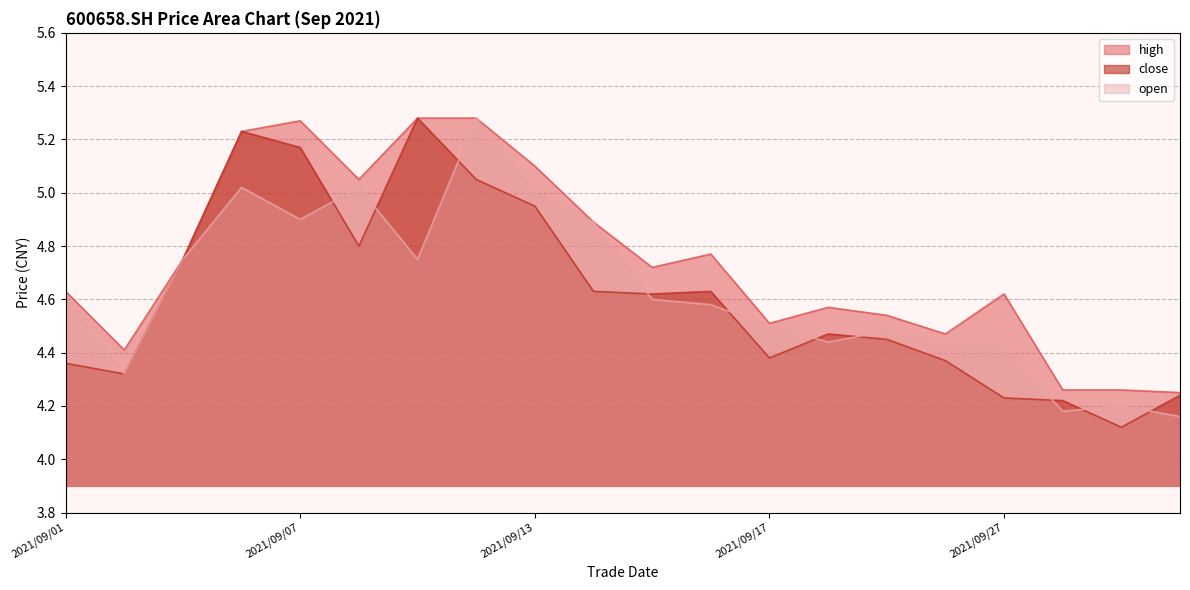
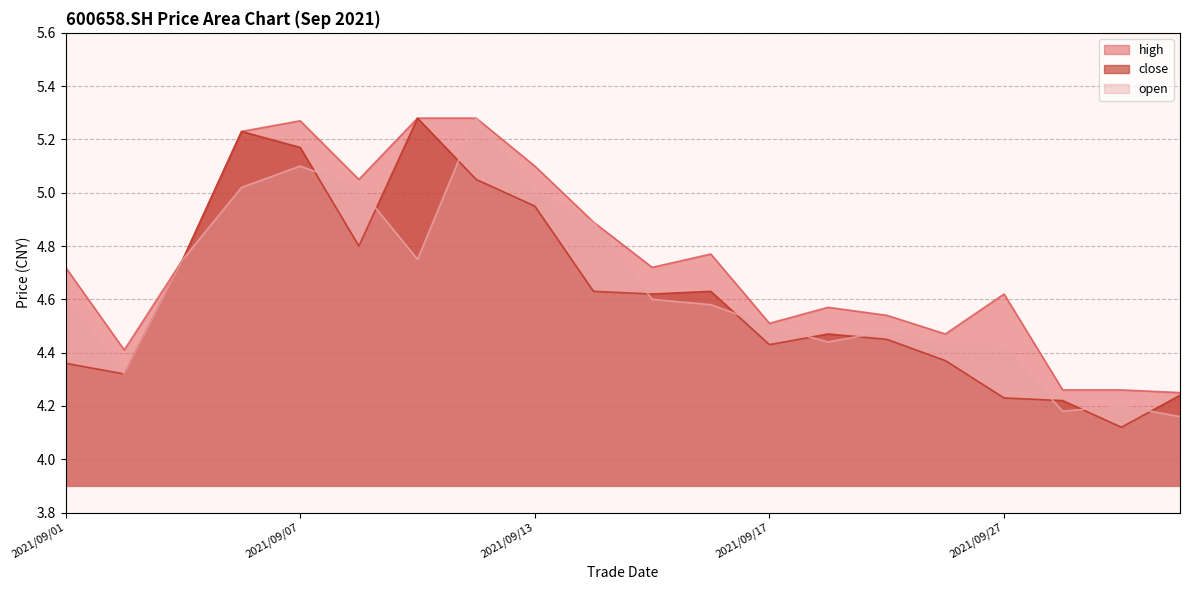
  {
    "high": {
-     "2021/09/01": 4.63,
+     "2021/09/01": 4.72,
      "2021/09/07": 5.27,
      "2021/09/13": 5.10,
      "2021/09/17": 4.51,
      "2021/09/27": 4.62
    },
    "close": {
      "2021/09/01": 4.36,
      "2021/09/07": 5.17,
      "2021/09/13": 4.95,
-     "2021/09/17": 4.38,
+     "2021/09/17": 4.43,
      "2021/09/27": 4.23
    },
    "open": {
      "2021/09/01": 4.6,
-     "2021/09/07": 4.9,
+     "2021/09/07": 5.1,
      "2021/09/13": 5.0,
      "2021/09/17": 4.5,
      "2021/09/27": 4.42
    }
  }
